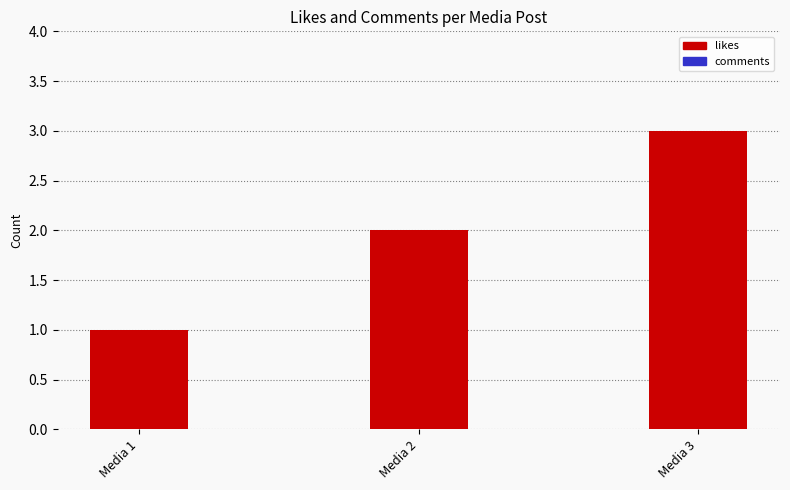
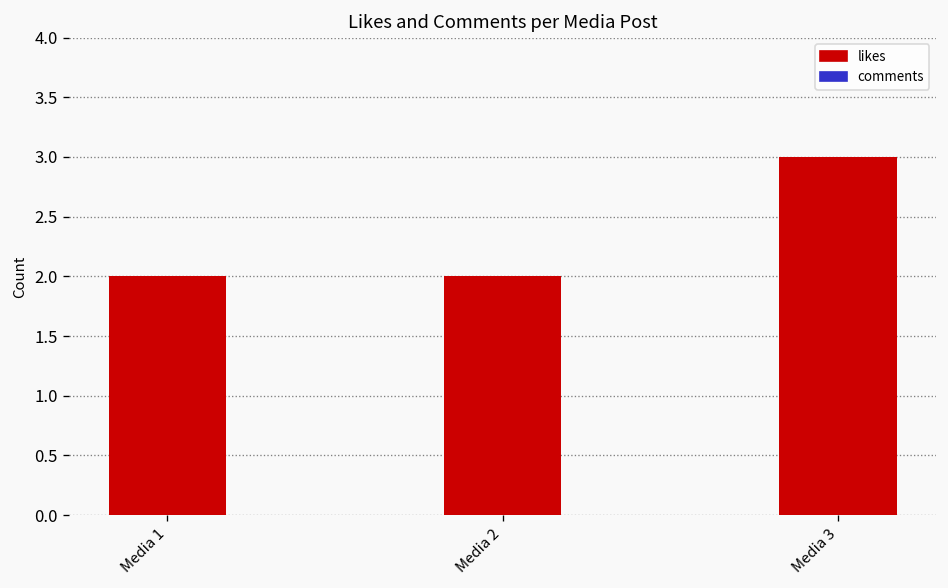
  {
    "likes": {
-     "Media 1": 1,
+     "Media 1": 2,
      "Media 2": 2,
      "Media 3": 3
    },
    "comments": {
      "Media 1": 0,
      "Media 2": 0,
      "Media 3": 0
    }
  }
